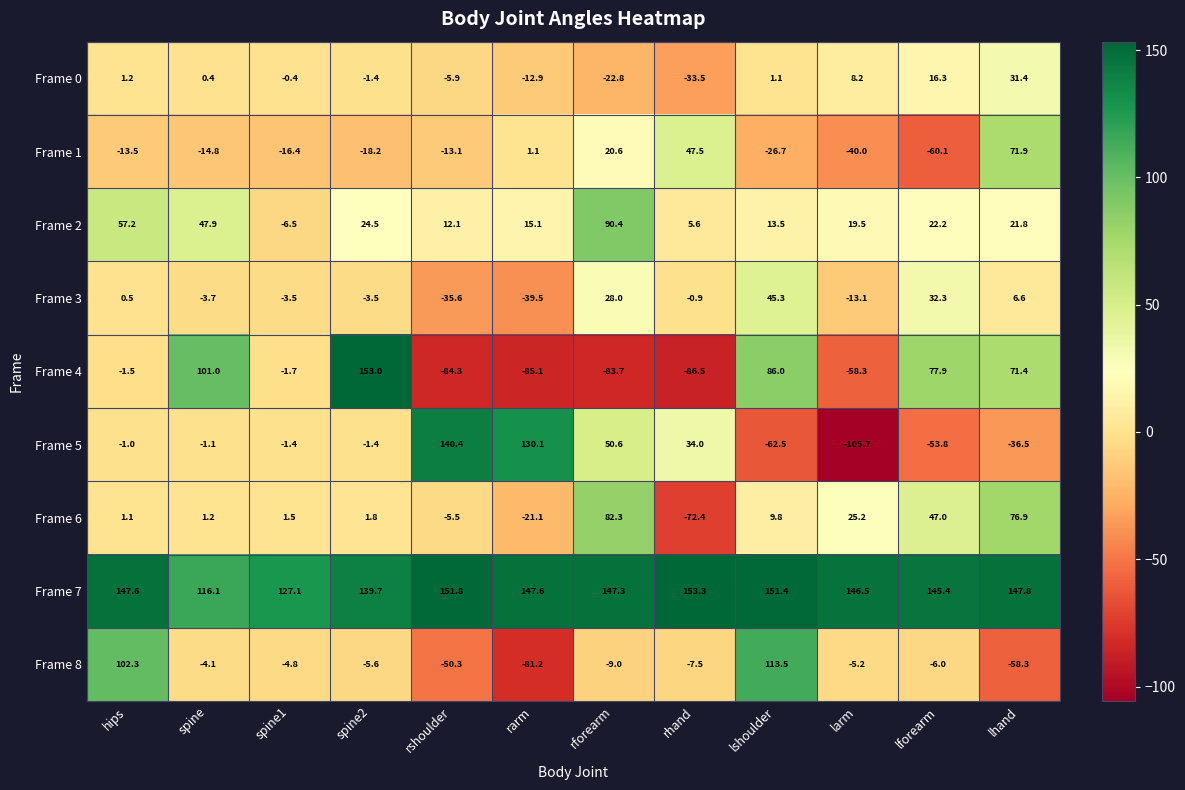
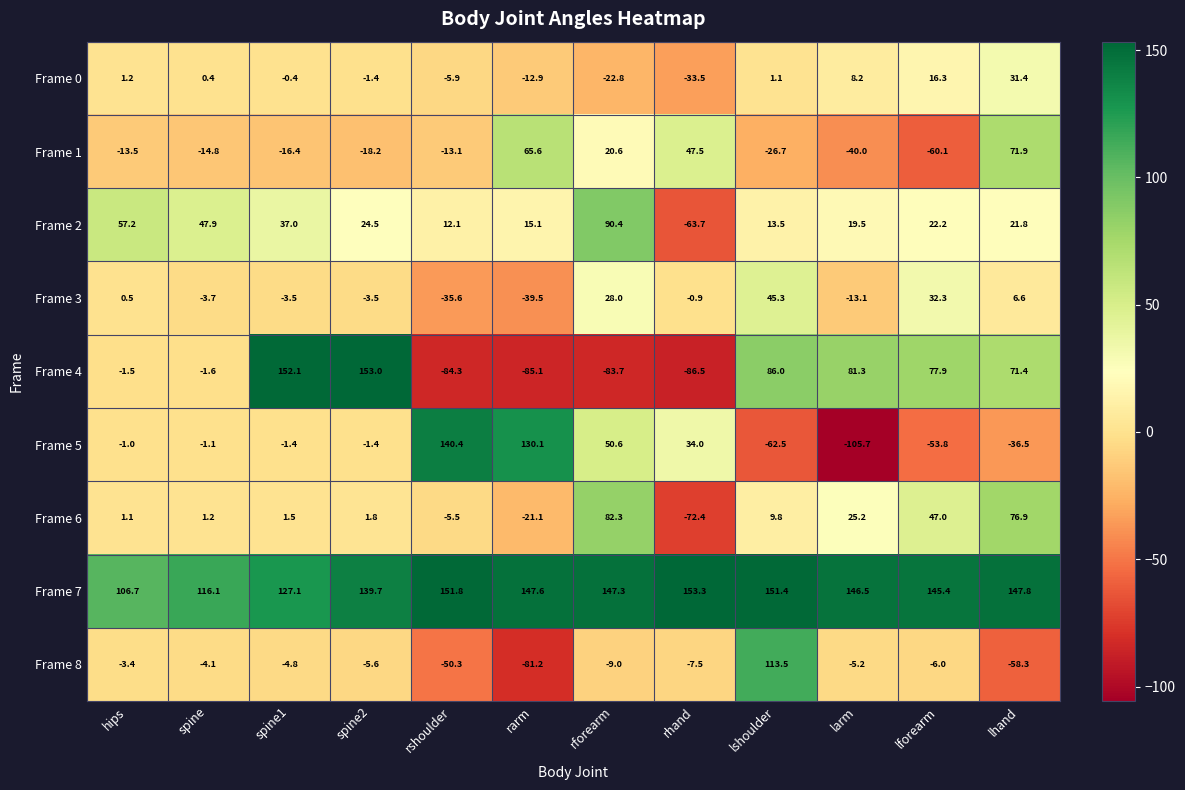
  {
    "Frame 0": {
      "hips": 1.2,
      "spine": 0.4,
      "spine1": -0.4,
      "spine2": -1.4,
      "rshoulder": -5.9,
      "rarm": -12.9,
      "rforearm": -22.8,
      "rhand": -33.5,
      "lshoulder": 1.1,
      "larm": 8.2,
      "lforearm": 16.3,
      "lhand": 31.4
    },
    "Frame 1": {
      "hips": -13.5,
      "spine": -14.8,
      "spine1": -16.4,
      "spine2": -18.2,
      "rshoulder": -13.1,
-     "rarm": 1.1,
+     "rarm": 65.6,
      "rforearm": 20.6,
      "rhand": 47.5,
      "lshoulder": -26.7,
      "larm": -40.0,
      "lforearm": -60.1,
      "lhand": 71.9
    },
    "Frame 2": {
      "hips": 57.2,
      "spine": 47.9,
-     "spine1": -6.5,
+     "spine1": 37.0,
      "spine2": 24.5,
      "rshoulder": 12.1,
      "rarm": 15.1,
      "rforearm": 90.4,
-     "rhand": 5.6,
+     "rhand": -63.7,
      "lshoulder": 13.5,
      "larm": 19.5,
      "lforearm": 22.2,
      "lhand": 21.8
    },
    "Frame 3": {
      "hips": 0.5,
      "spine": -3.7,
      "spine1": -3.5,
      "spine2": -3.5,
      "rshoulder": -35.6,
      "rarm": -39.5,
      "rforearm": 28.0,
      "rhand": -0.9,
      "lshoulder": 45.3,
      "larm": -13.1,
      "lforearm": 32.3,
      "lhand": 6.6
    },
    "Frame 4": {
      "hips": -1.5,
-     "spine": 101.0,
-     "spine1": -1.7,
+     "spine": -1.6,
+     "spine1": 152.1,
      "spine2": 153.0,
      "rshoulder": -84.3,
      "rarm": -85.1,
      "rforearm": -83.7,
      "rhand": -86.5,
      "lshoulder": 86.0,
-     "larm": -58.3,
+     "larm": 81.3,
      "lforearm": 77.9,
      "lhand": 71.4
    },
    "Frame 5": {
      "hips": -1.0,
      "spine": -1.1,
      "spine1": -1.4,
      "spine2": -1.4,
      "rshoulder": 140.4,
      "rarm": 130.1,
      "rforearm": 50.6,
      "rhand": 34.0,
      "lshoulder": -62.5,
      "larm": -105.7,
      "lforearm": -53.8,
      "lhand": -36.5
    },
    "Frame 6": {
      "hips": 1.1,
      "spine": 1.2,
      "spine1": 1.5,
      "spine2": 1.8,
      "rshoulder": -5.5,
      "rarm": -21.1,
      "rforearm": 82.3,
      "rhand": -72.4,
      "lshoulder": 9.8,
      "larm": 25.2,
      "lforearm": 47.0,
      "lhand": 76.9
    },
    "Frame 7": {
-     "hips": 147.6,
+     "hips": 106.7,
      "spine": 116.1,
      "spine1": 127.1,
      "spine2": 139.7,
      "rshoulder": 151.8,
      "rarm": 147.6,
      "rforearm": 147.3,
      "rhand": 153.3,
      "lshoulder": 151.4,
      "larm": 146.5,
      "lforearm": 145.4,
      "lhand": 147.8
    },
    "Frame 8": {
-     "hips": 102.3,
+     "hips": -3.4,
      "spine": -4.1,
      "spine1": -4.8,
      "spine2": -5.6,
      "rshoulder": -50.3,
      "rarm": -81.2,
      "rforearm": -9.0,
      "rhand": -7.5,
      "lshoulder": 113.5,
      "larm": -5.2,
      "lforearm": -6.0,
      "lhand": -58.3
    }
  }
